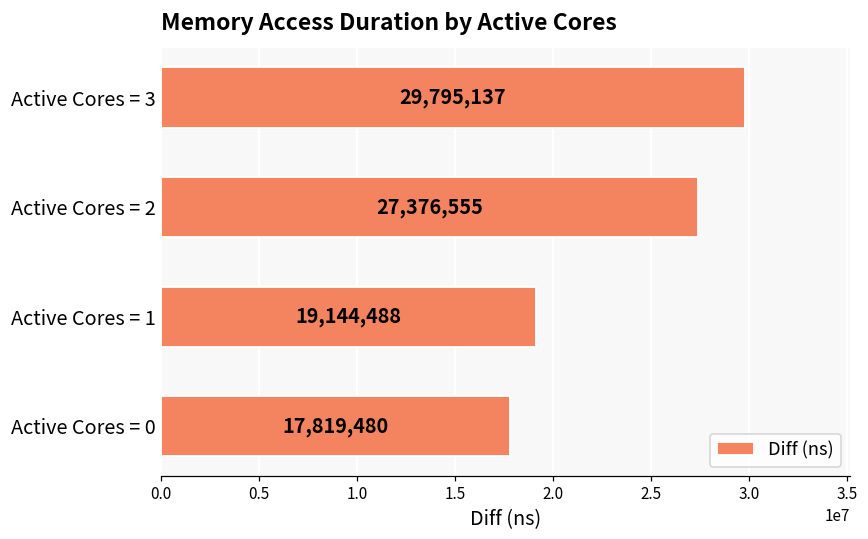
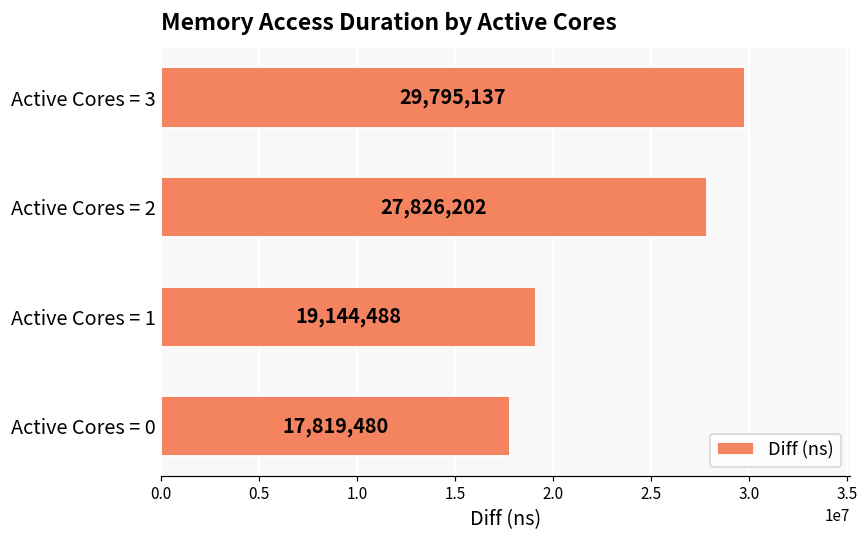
  {
    "Active Cores = 3": "29,795,137",
-   "Active Cores = 2": "27,376,555",
+   "Active Cores = 2": "27,826,202",
    "Active Cores = 1": "19,144,488",
    "Active Cores = 0": "17,819,480"
  }
